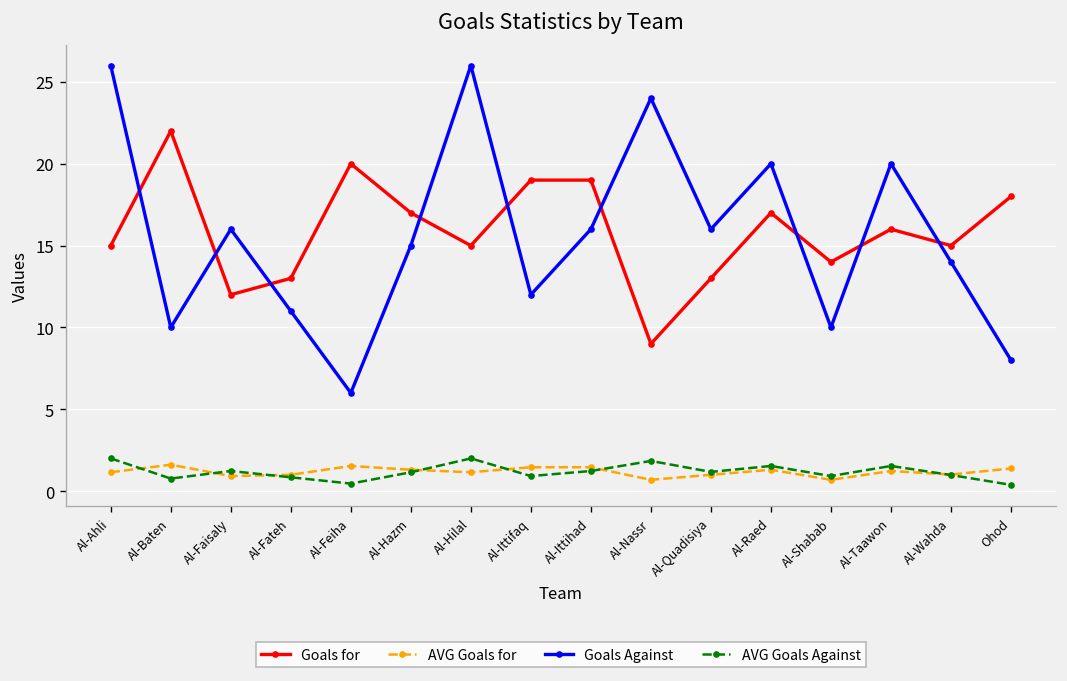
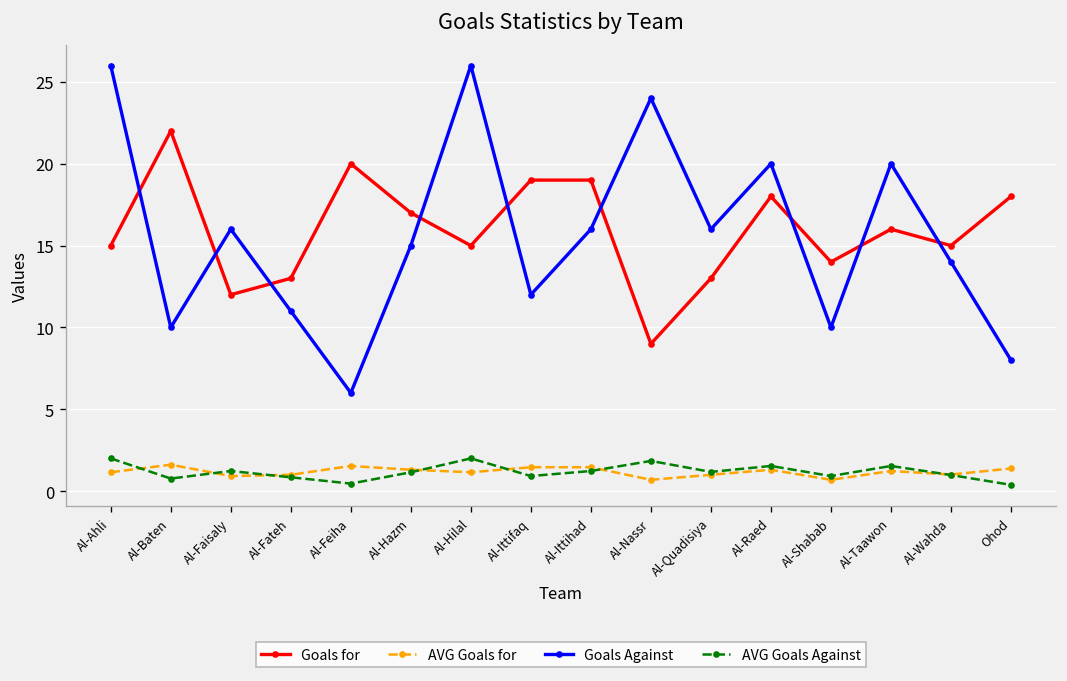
  {
    "Goals for": {
      "Al-Ahli": 15,
      "Al-Baten": 22,
      "Al-Faisaly": 12,
      "Al-Fateh": 13,
      "Al-Feiha": 20,
      "Al-Hazm": 17,
      "Al-Hilal": 15,
      "Al-Ittifaq": 19,
      "Al-Ittihad": 19,
      "Al-Nassr": 9,
      "Al-Quadisiya": 13,
-     "Al-Raed": 17,
+     "Al-Raed": 18,
      "Al-Shabab": 14,
      "Al-Taawon": 16,
      "Al-Wahda": 15,
      "Ohod": 18
    },
    "AVG Goals for": {
      "Al-Ahli": 1,
      "Al-Baten": 1.6,
      "Al-Faisaly": 1,
      "Al-Feiha": 1.5,
      "Al-Hilal": 1,
      "Al-Ittifaq": 1.5,
      "Al-Ittihad": 1.5,
      "Al-Nassr": 0.7,
      "Al-Raed": 1.3,
      "Al-Shabab": 0.7,
      "Al-Taawon": 1.2,
      "Ohod": 1.4
    },
    "Goals Against": {
      "Al-Ahli": 26,
      "Al-Baten": 10,
      "Al-Faisaly": 16,
      "Al-Fateh": 11,
      "Al-Feiha": 6,
      "Al-Hazm": 15,
      "Al-Hilal": 26,
      "Al-Ittifaq": 12,
      "Al-Ittihad": 16,
      "Al-Nassr": 24,
      "Al-Quadisiya": 16,
      "Al-Raed": 20,
      "Al-Shabab": 10,
      "Al-Taawon": 20,
      "Al-Wahda": 14,
      "Ohod": 8
    },
    "AVG Goals Against": {
      "Al-Ahli": 2,
      "Al-Baten": 0.8,
      "Al-Faisaly": 1.2,
      "Al-Feiha": 0.5,
      "Al-Hilal": 2,
      "Al-Ittifaq": 1,
      "Al-Ittihad": 1.2,
      "Al-Nassr": 2,
      "Al-Raed": 1.5,
      "Al-Shabab": 1,
      "Al-Taawon": 1.5,
      "Ohod": 0.4
    }
  }
